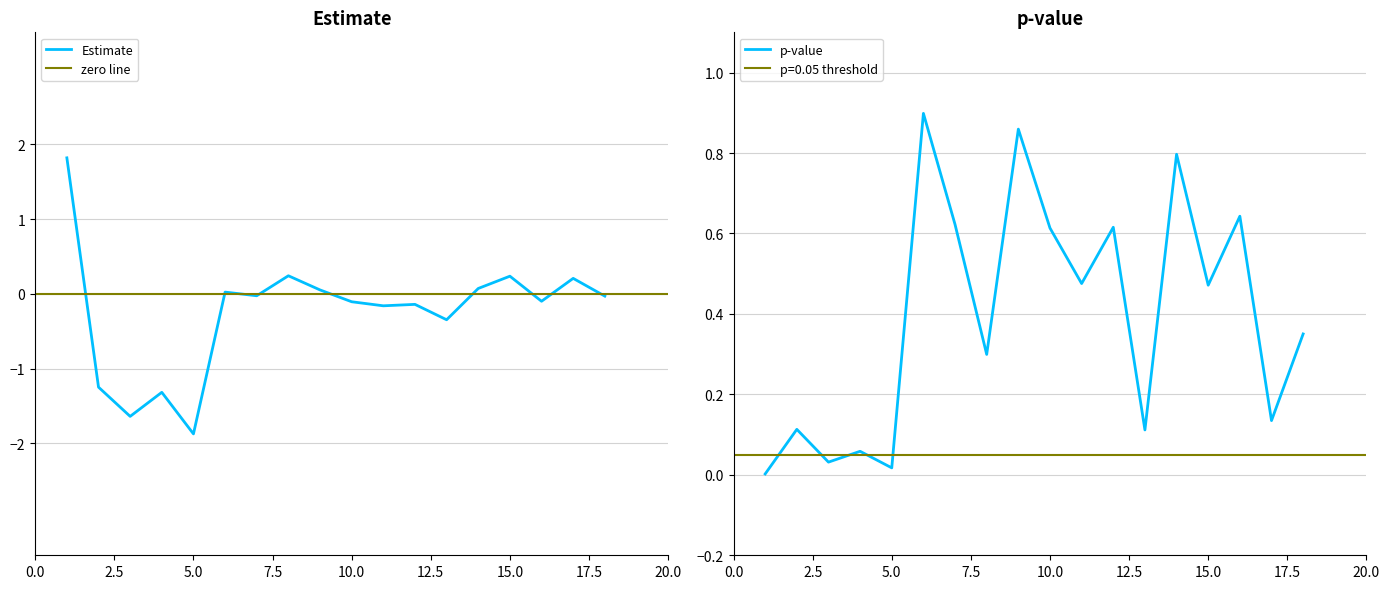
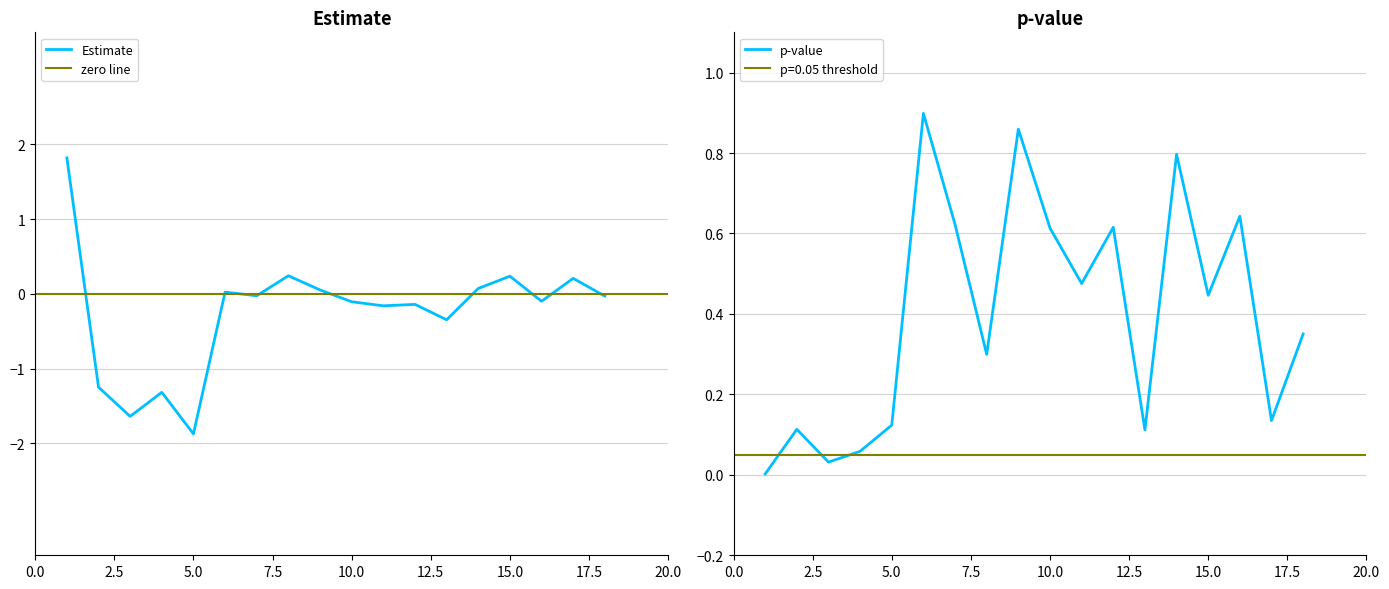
  {
    "Estimate": {
      "5.0": -1.9,
      "10.0": -0.1,
      "15.0": 0.2
    },
    "p-value": {
-     "5.0": 0.02,
+     "5.0": 0.12,
      "10.0": 0.61,
-     "15.0": 0.47
+     "15.0": 0.45
    }
  }
